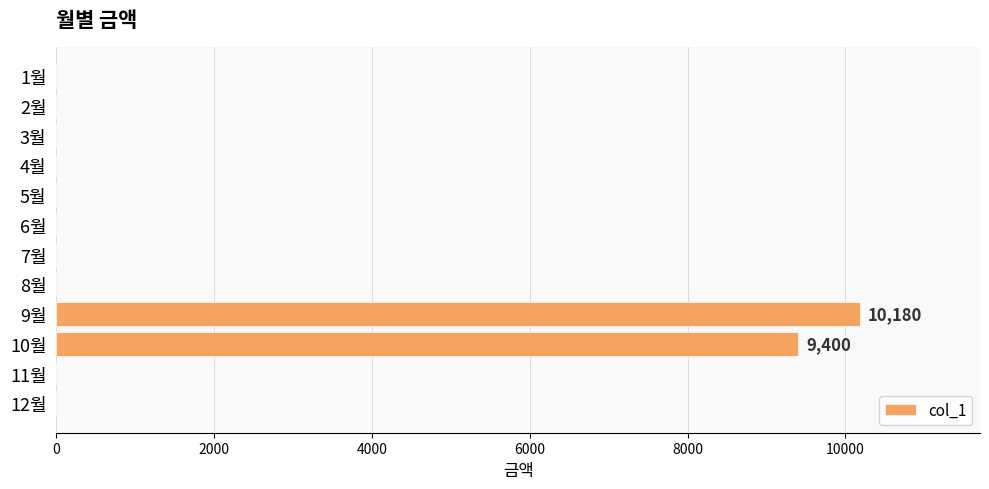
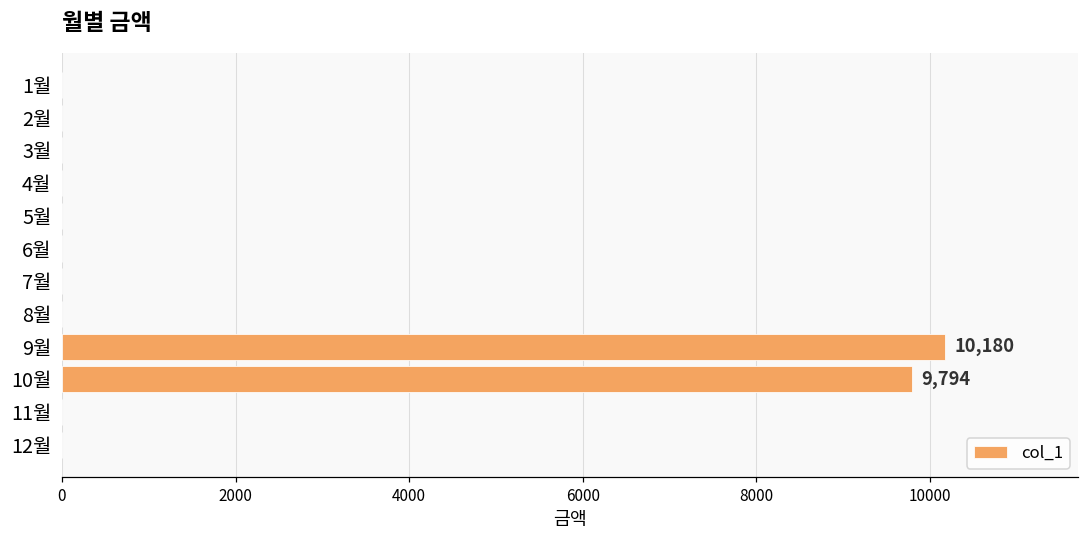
  {
    "9월": "10,180",
-   "10월": "9,400"
+   "10월": "9,794"
  }
